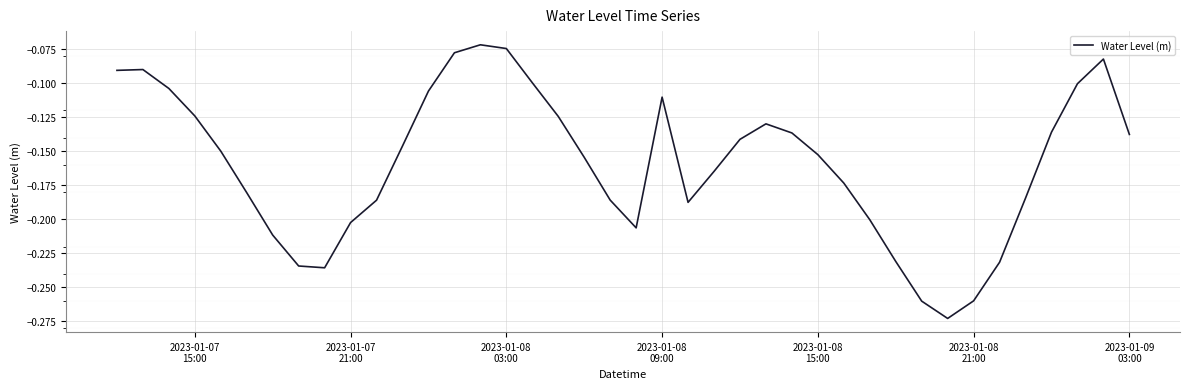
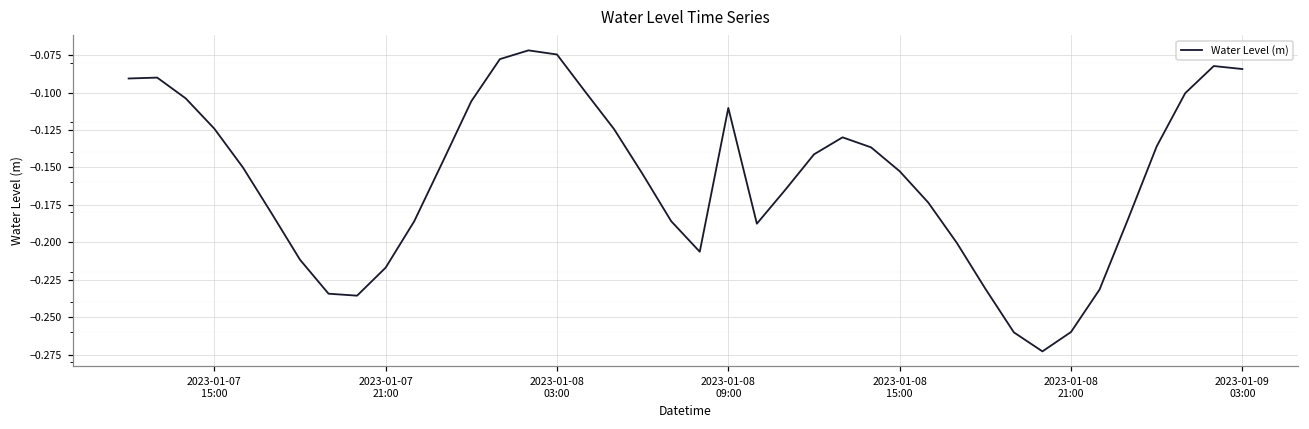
  {
    "2023-01-07 15:00": -0.124,
-   "2023-01-07 21:00": -0.202,
+   "2023-01-07 21:00": -0.217,
    "2023-01-08 03:00": -0.075,
    "2023-01-08 09:00": -0.110,
    "2023-01-08 15:00": -0.153,
    "2023-01-08 21:00": -0.260,
-   "2023-01-09 03:00": -0.138
+   "2023-01-09 03:00": -0.084
  }
